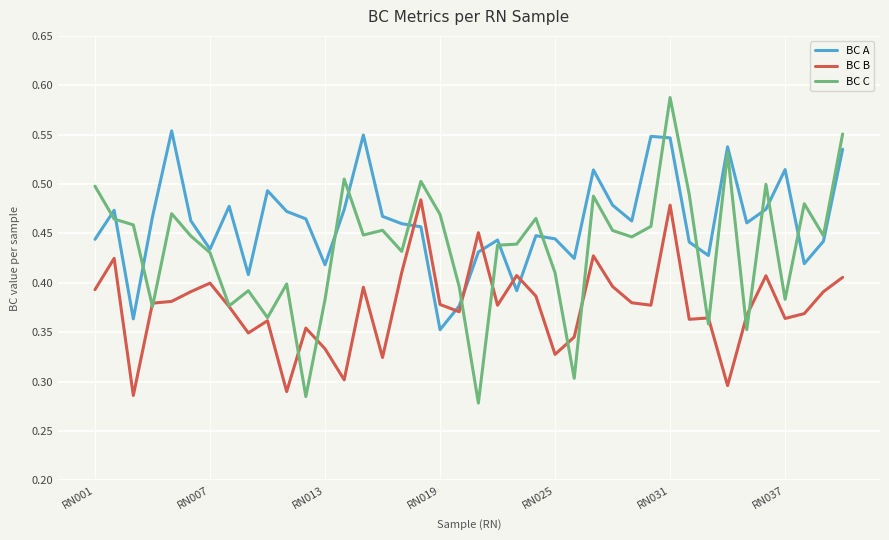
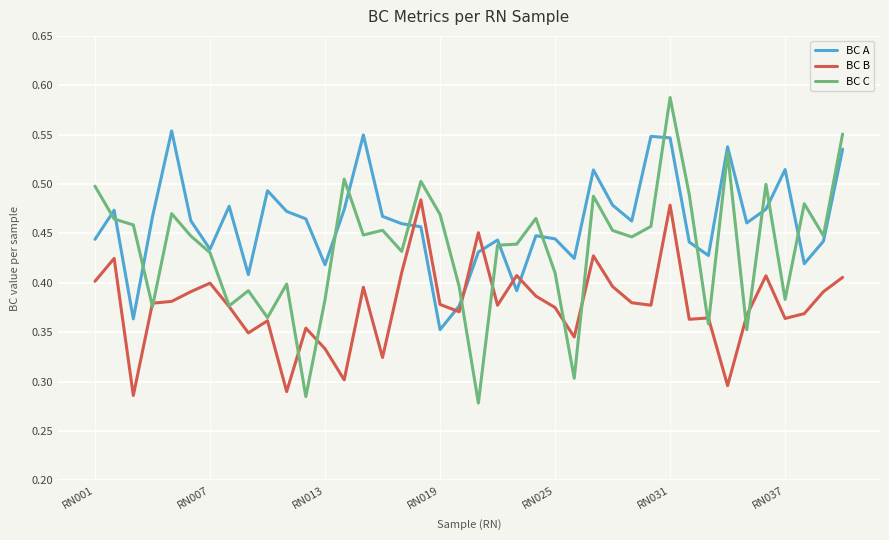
  {
    "BC A": {
      "RN001": 0.44,
      "RN007": 0.43,
      "RN013": 0.42,
      "RN019": 0.35,
      "RN025": 0.44,
      "RN031": 0.55,
      "RN037": 0.51
    },
    "BC B": {
-     "RN001": 0.39,
+     "RN001": 0.40,
      "RN007": 0.40,
      "RN013": 0.33,
      "RN019": 0.38,
-     "RN025": 0.33,
+     "RN025": 0.38,
      "RN031": 0.48,
      "RN037": 0.36
    },
    "BC C": {
      "RN001": 0.50,
      "RN007": 0.43,
      "RN013": 0.38,
      "RN019": 0.47,
      "RN025": 0.41,
      "RN031": 0.59,
      "RN037": 0.38
    }
  }
